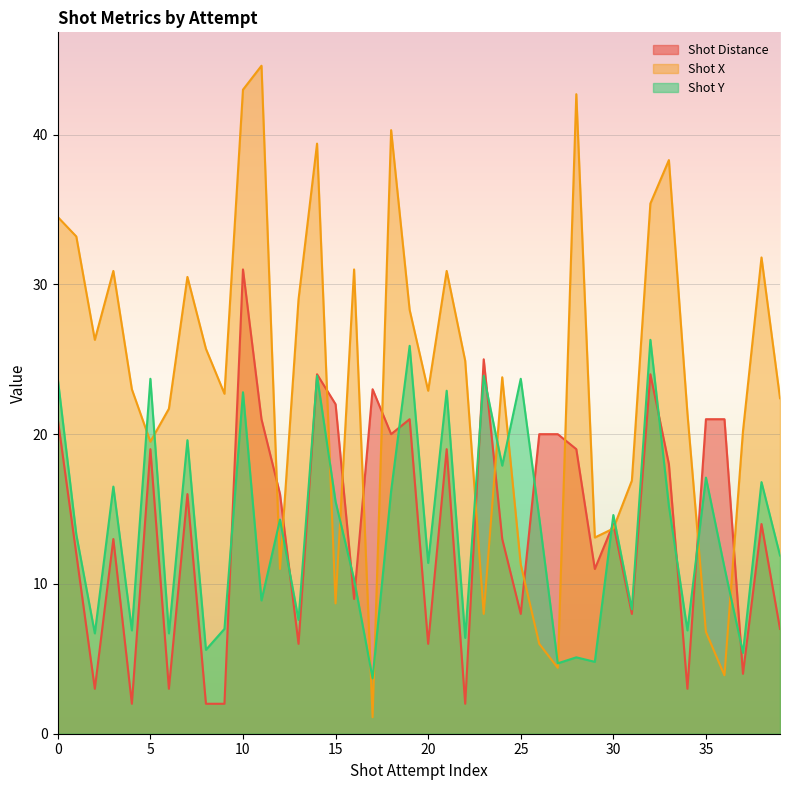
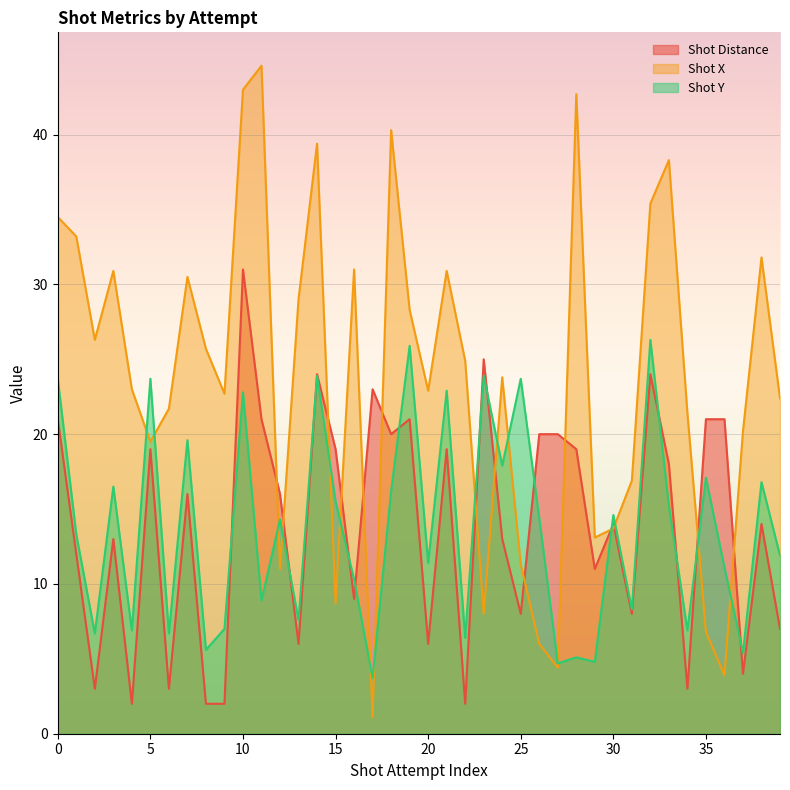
  {
    "Shot Distance": {
      "0": 21,
      "5": 19,
      "10": 31,
-     "15": 22,
+     "15": 19,
      "20": 6,
      "25": 8,
      "30": 14,
      "35": 21
    },
    "Shot X": {
      "0": 34.5,
      "5": 19.5,
      "10": 43,
      "15": 8.7,
      "20": 23,
      "25": 11.3,
      "30": 13.7,
      "35": 6.8
    },
    "Shot Y": {
      "0": 23.7,
      "5": 23.7,
      "10": 22.8,
      "15": 15.5,
      "20": 11.4,
      "25": 23.7,
      "30": 14.6,
      "35": 17
    }
  }
